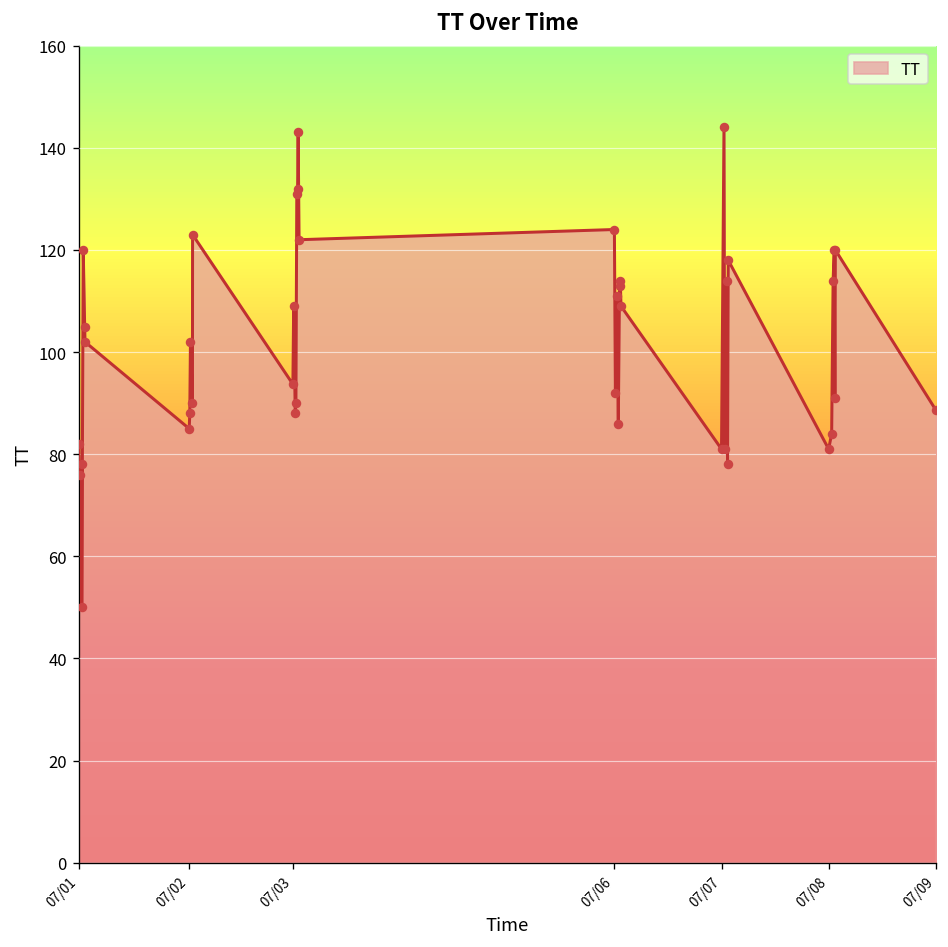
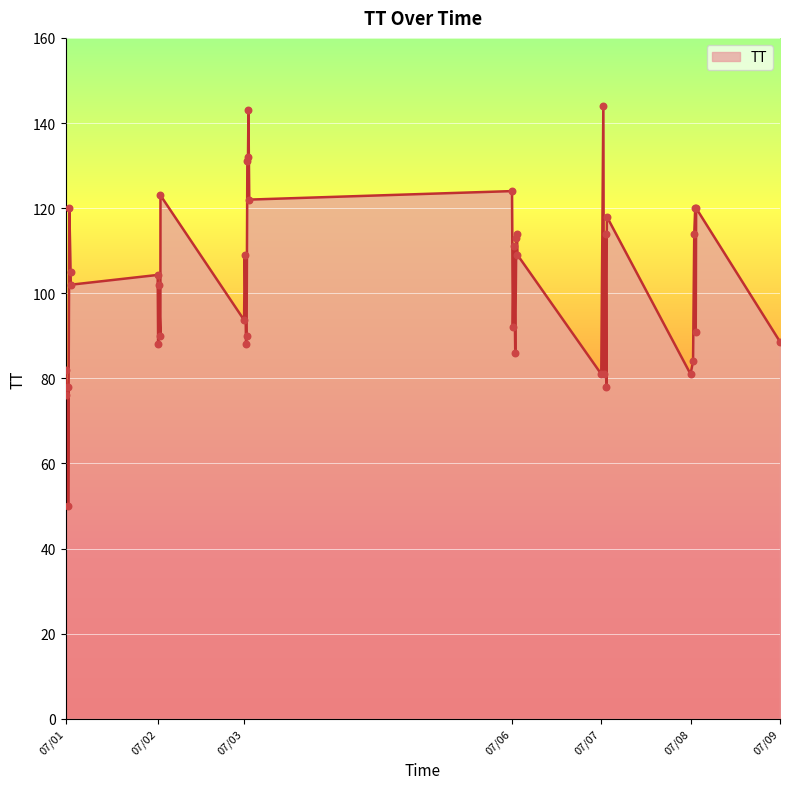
  {
    "07/01": 82,
-   "07/02": 85,
+   "07/02": 104,
    "07/03": 94,
    "07/06": 124,
    "07/07": 81,
    "07/08": 81,
    "07/09": 89
  }
